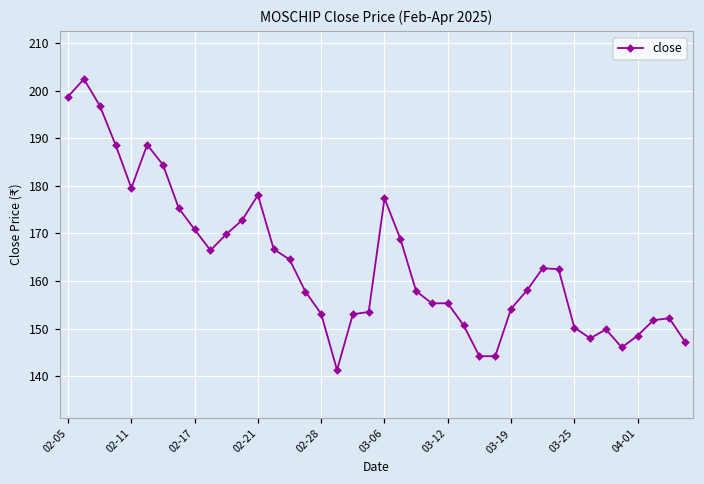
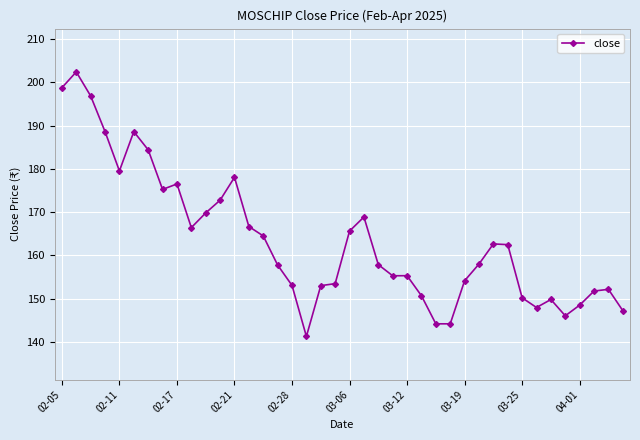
  {
    "02-05": 199,
    "02-11": 180,
-   "02-17": 171,
+   "02-17": 177,
    "02-21": 178,
    "02-28": 153,
-   "03-06": 177,
+   "03-06": 166,
    "03-12": 155,
    "03-19": 154,
    "03-25": 150,
    "04-01": 149
  }
